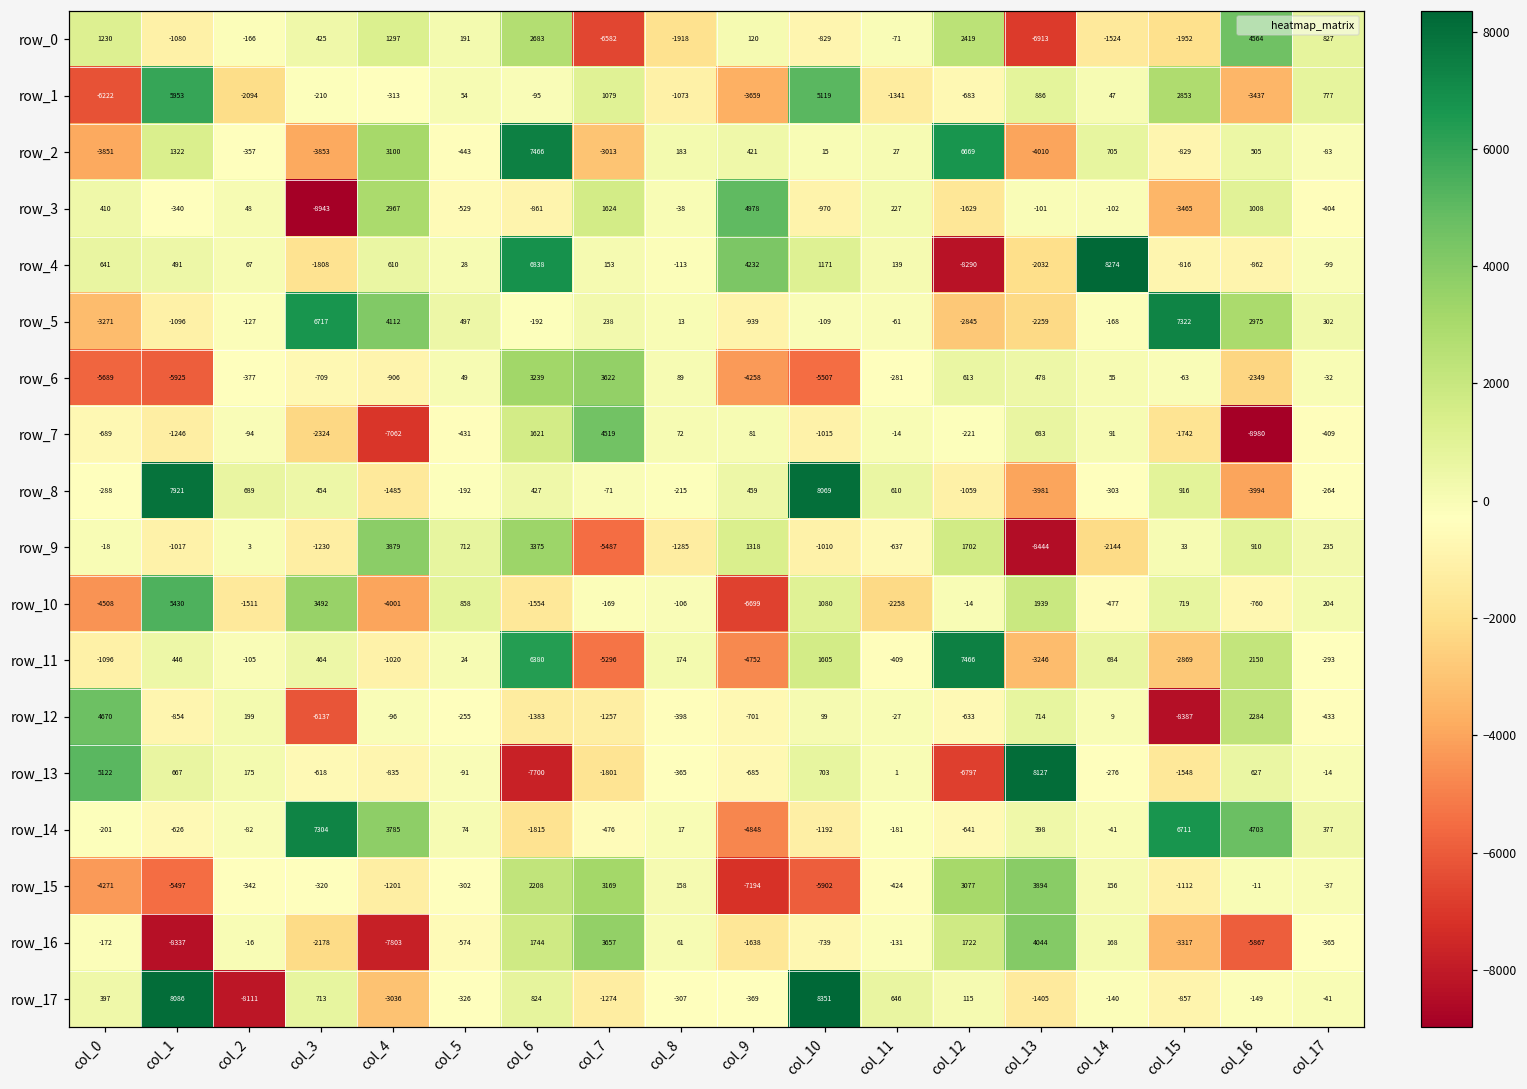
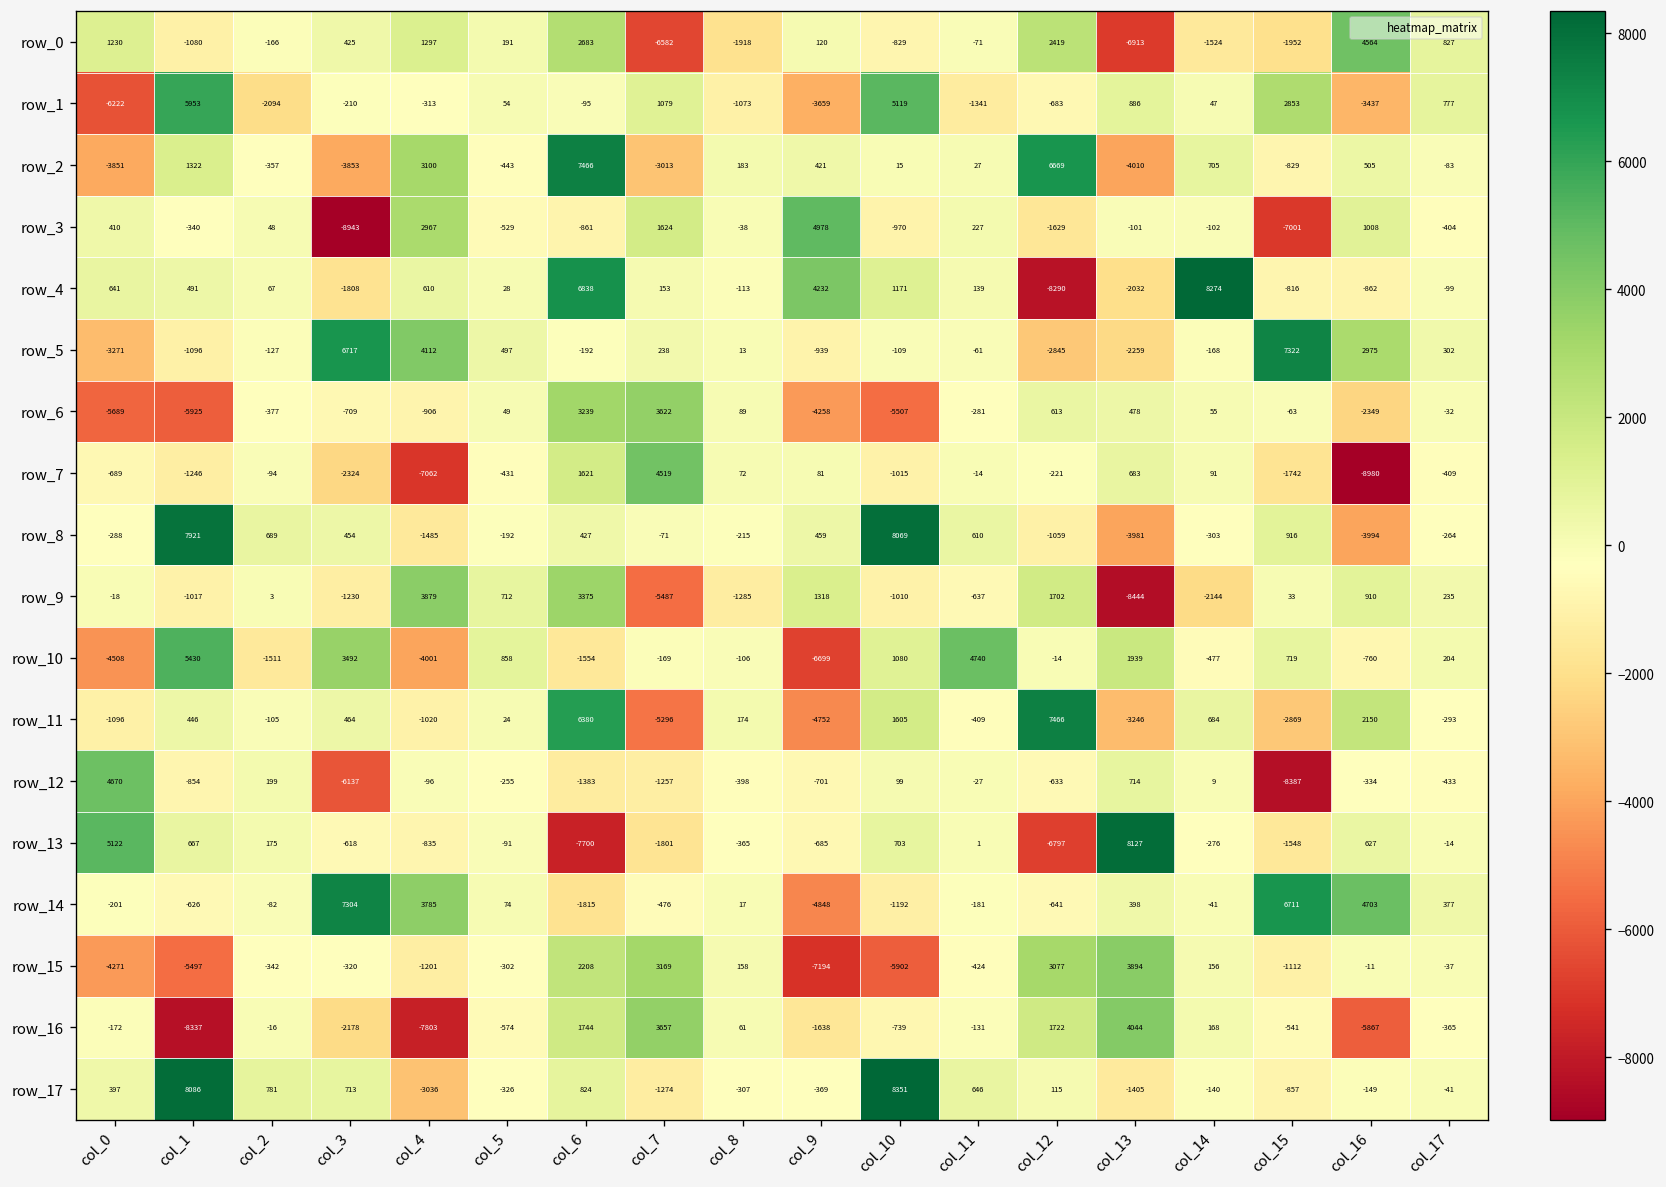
  {
    "row_3": {
      "col_0": 410,
      "col_1": -340,
      "col_2": 48,
      "col_3": -8943,
      "col_4": 2967,
      "col_5": -529,
      "col_6": -861,
      "col_7": 1624,
      "col_8": -38,
      "col_9": 4978,
      "col_10": -970,
      "col_11": 227,
      "col_12": -1629,
      "col_13": -101,
      "col_14": -102,
-     "col_15": -3465,
+     "col_15": -7001,
      "col_16": 1008,
      "col_17": -404
    },
    "row_10": {
      "col_0": -4508,
      "col_1": 5430,
      "col_2": -1511,
      "col_3": 3492,
      "col_4": -4001,
      "col_5": 858,
      "col_6": -1554,
      "col_7": -169,
      "col_8": -106,
      "col_9": -6699,
      "col_10": 1080,
-     "col_11": -2258,
+     "col_11": 4740,
      "col_12": -14,
      "col_13": 1939,
      "col_14": -477,
      "col_15": 719,
      "col_16": -760,
      "col_17": 204
    },
    "row_12": {
      "col_0": 4670,
      "col_1": -854,
      "col_2": 199,
      "col_3": -6137,
      "col_4": -96,
      "col_5": -255,
      "col_6": -1383,
      "col_7": -1257,
      "col_8": -398,
      "col_9": -701,
      "col_10": 99,
      "col_11": -27,
      "col_12": -633,
      "col_13": 714,
      "col_14": 9,
      "col_15": -8387,
-     "col_16": 2284,
+     "col_16": -334,
      "col_17": -433
    },
    "row_16": {
      "col_0": -172,
      "col_1": -8337,
      "col_2": -16,
      "col_3": -2178,
      "col_4": -7803,
      "col_5": -574,
      "col_6": 1744,
      "col_7": 3657,
      "col_8": 61,
      "col_9": -1638,
      "col_10": -739,
      "col_11": -131,
      "col_12": 1722,
      "col_13": 4044,
      "col_14": 168,
-     "col_15": -3317,
+     "col_15": -541,
      "col_16": -5867,
      "col_17": -365
    },
    "row_17": {
      "col_0": 397,
      "col_1": 8086,
-     "col_2": -8111,
+     "col_2": 781,
      "col_3": 713,
      "col_4": -3036,
      "col_5": -326,
      "col_6": 824,
      "col_7": -1274,
      "col_8": -307,
      "col_9": -369,
      "col_10": 8351,
      "col_11": 646,
      "col_12": 115,
      "col_13": -1405,
      "col_14": -140,
      "col_15": -857,
      "col_16": -149,
      "col_17": -41
    }
  }
